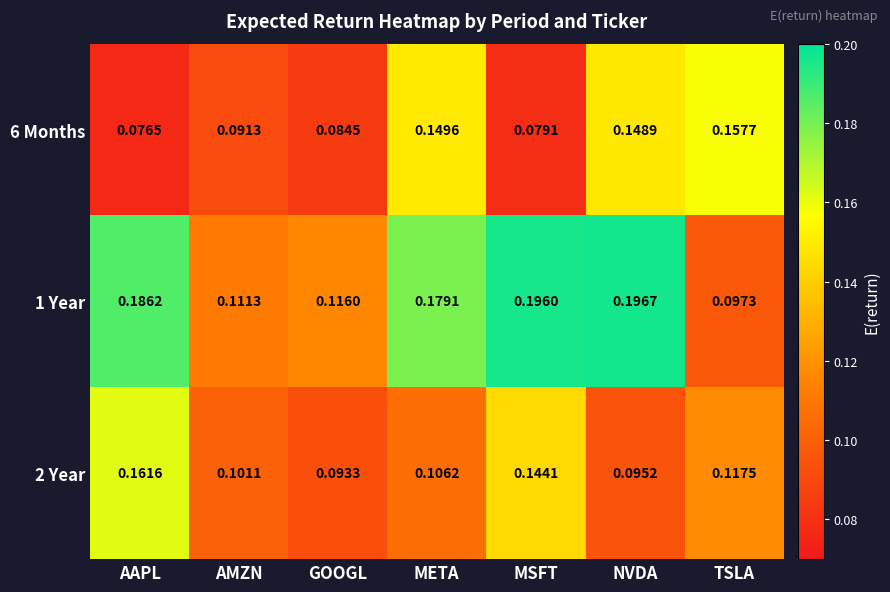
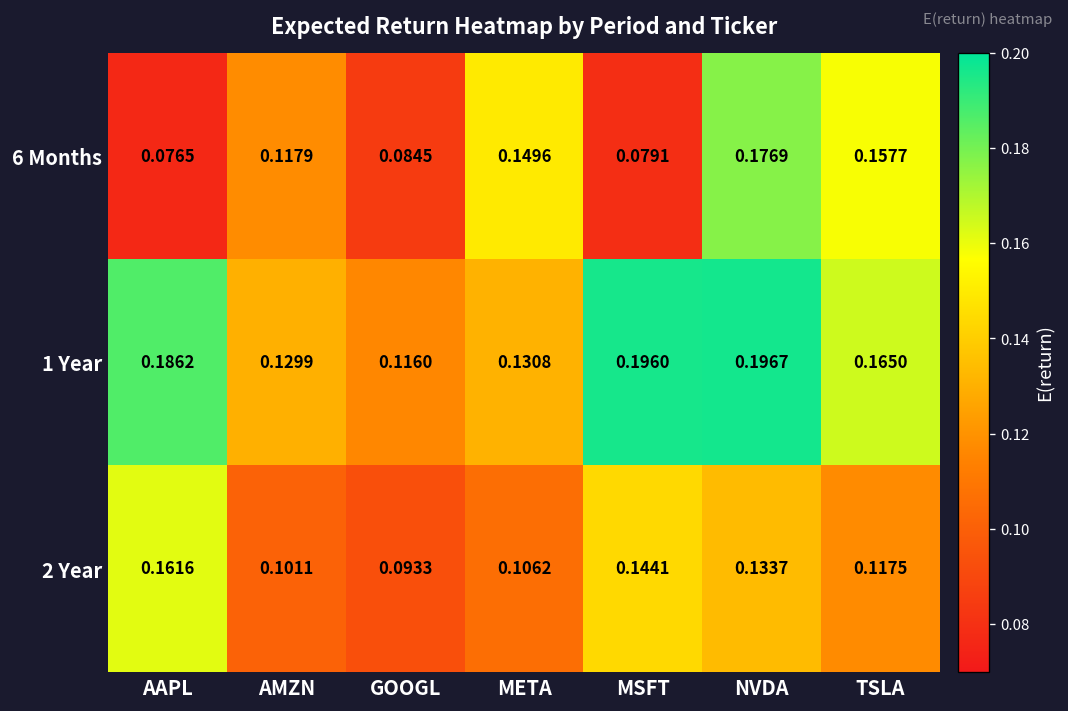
  {
    "6 Months": {
      "AAPL": 0.0765,
-     "AMZN": 0.0913,
+     "AMZN": 0.1179,
      "GOOGL": 0.0845,
      "META": 0.1496,
      "MSFT": 0.0791,
-     "NVDA": 0.1489,
+     "NVDA": 0.1769,
      "TSLA": 0.1577
    },
    "1 Year": {
      "AAPL": 0.1862,
-     "AMZN": 0.1113,
+     "AMZN": 0.1299,
      "GOOGL": 0.1160,
-     "META": 0.1791,
+     "META": 0.1308,
      "MSFT": 0.1960,
      "NVDA": 0.1967,
-     "TSLA": 0.0973
+     "TSLA": 0.1650
    },
    "2 Year": {
      "AAPL": 0.1616,
      "AMZN": 0.1011,
      "GOOGL": 0.0933,
      "META": 0.1062,
      "MSFT": 0.1441,
-     "NVDA": 0.0952,
+     "NVDA": 0.1337,
      "TSLA": 0.1175
    }
  }
